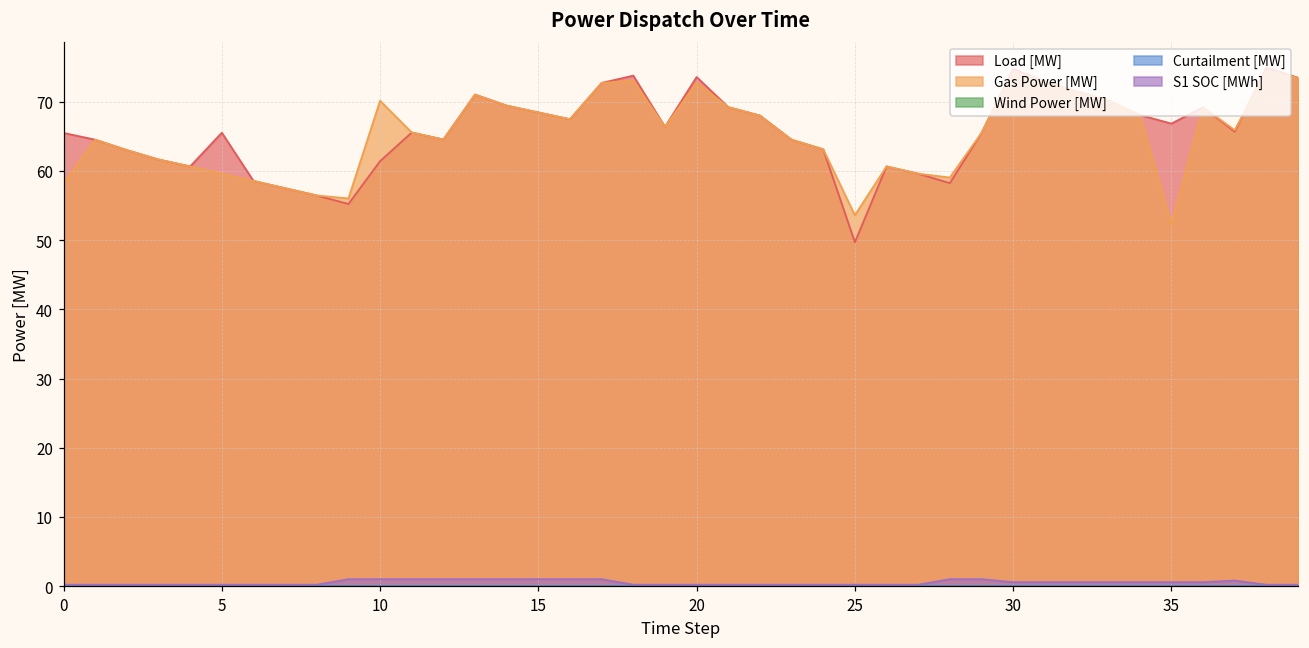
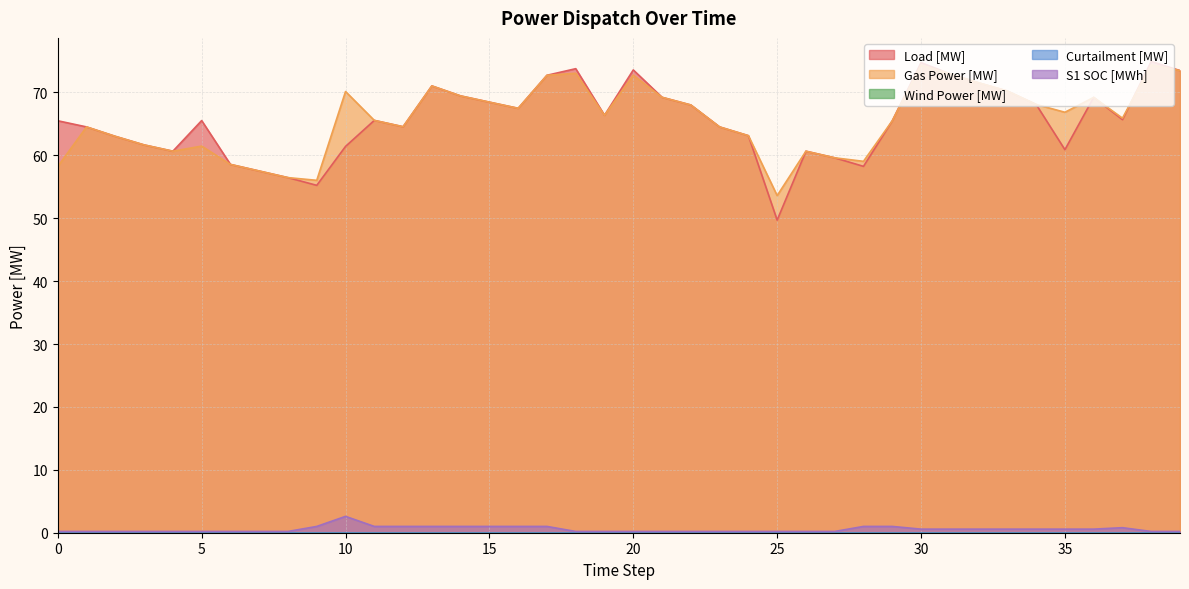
  {
    "Load [MW]": {
      "0": 66,
      "5": 66,
      "10": 61,
      "20": 74,
      "25": 50,
-     "35": 67
+     "35": 61
    },
    "Gas Power [MW]": {
      "0": 58,
-     "5": 60,
+     "5": 61,
      "10": 70,
      "20": 73,
      "25": 54,
-     "35": 52
+     "35": 67
    },
    "Curtailment [MW]": {
      "10": 0,
      "15": 0,
      "30": 0,
      "35": 0
    },
    "S1 SOC [MWh]": {
-     "10": 1,
+     "10": 3,
      "15": 1,
      "30": 1,
      "35": 1
    }
  }
